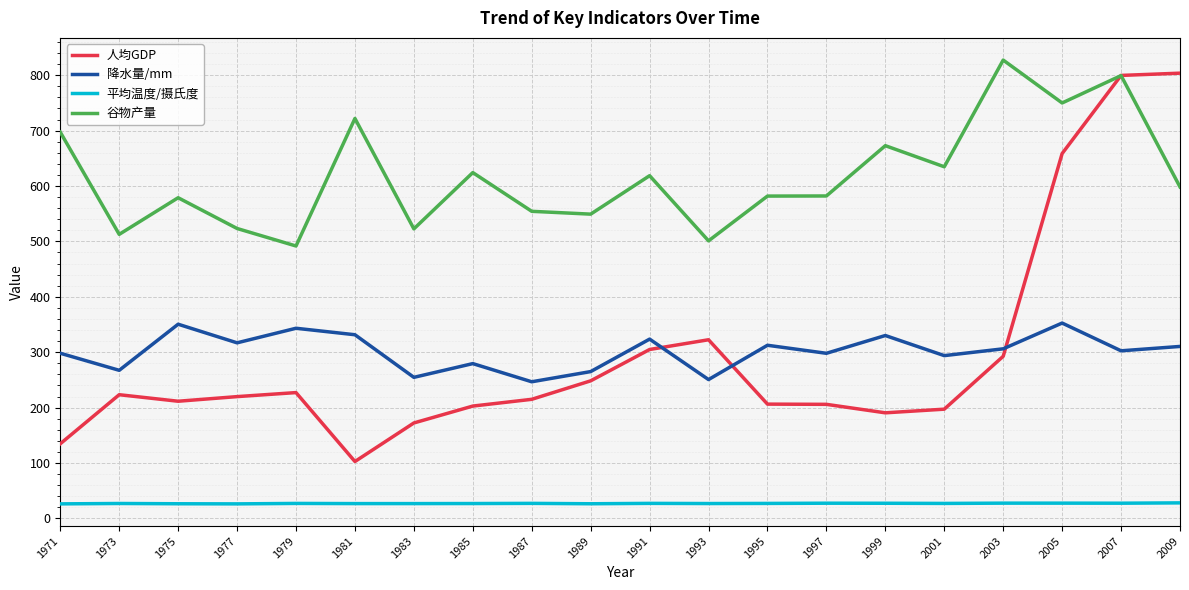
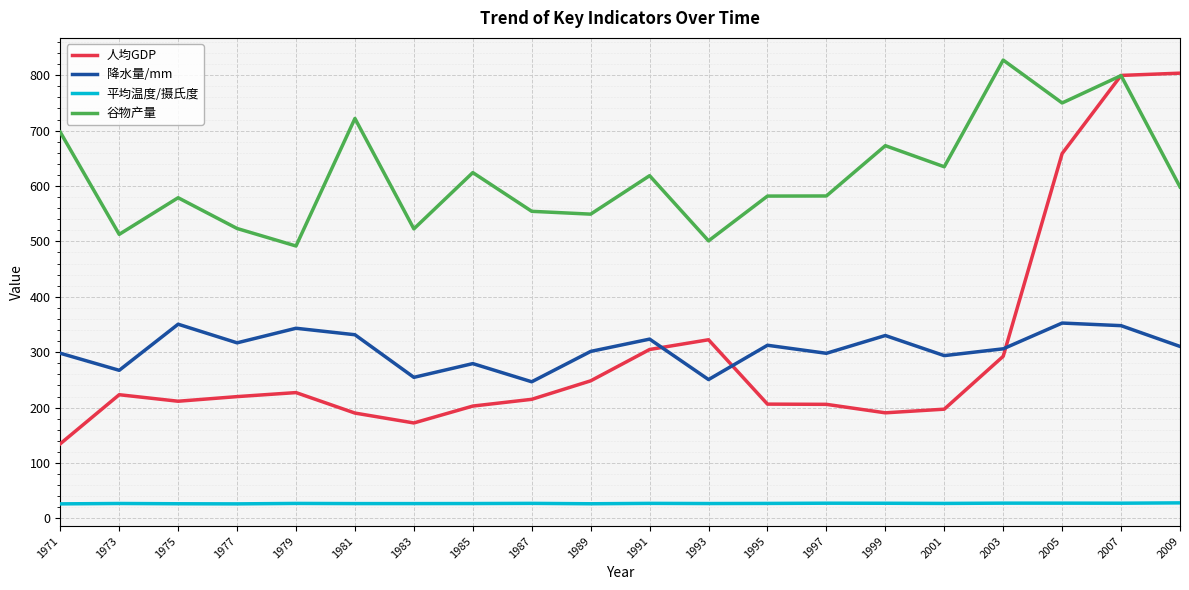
  {
    "人均GDP": {
      "1971": 130,
      "1973": 220,
      "1975": 210,
      "1977": 220,
      "1979": 230,
-     "1981": 100,
+     "1981": 190,
      "1983": 170,
      "1985": 200,
      "1987": 210,
      "1989": 250,
      "1991": 300,
      "1993": 320,
      "1995": 210,
      "1997": 210,
      "1999": 190,
      "2001": 200,
      "2003": 290,
      "2005": 660,
      "2009": 800
    },
    "降水量/mm": {
      "1971": 300,
      "1973": 270,
      "1975": 350,
      "1977": 320,
      "1979": 340,
      "1981": 330,
      "1983": 250,
      "1985": 280,
      "1987": 250,
-     "1989": 270,
+     "1989": 300,
      "1991": 320,
      "1993": 250,
      "1995": 310,
      "1997": 300,
      "1999": 330,
      "2001": 290,
      "2003": 310,
      "2005": 350,
-     "2007": 300,
+     "2007": 350,
      "2009": 310
    },
    "平均温度/摄氏度": {
      "1971": 30,
      "1973": 30,
      "1975": 30,
      "1977": 30,
      "1979": 30,
      "1981": 30,
      "1983": 30,
      "1985": 30,
      "1987": 30,
      "1989": 30,
      "1991": 30,
      "1993": 30,
      "1995": 30,
      "1997": 30,
      "1999": 30,
      "2001": 30,
      "2003": 30,
      "2005": 30,
      "2007": 30,
      "2009": 30
    },
    "谷物产量": {
      "1971": 700,
      "1973": 510,
      "1975": 580,
      "1977": 520,
      "1979": 490,
      "1981": 720,
      "1983": 520,
      "1985": 620,
      "1987": 550,
      "1989": 550,
      "1991": 620,
      "1993": 500,
      "1995": 580,
      "1997": 580,
      "1999": 670,
      "2001": 630,
      "2003": 830,
      "2005": 750,
      "2009": 600
    }
  }
